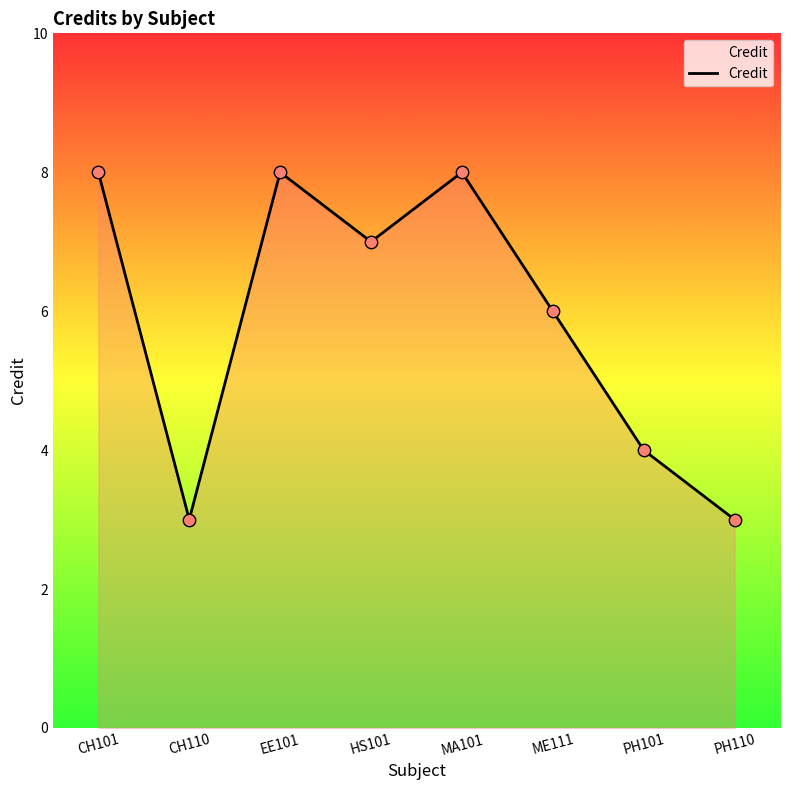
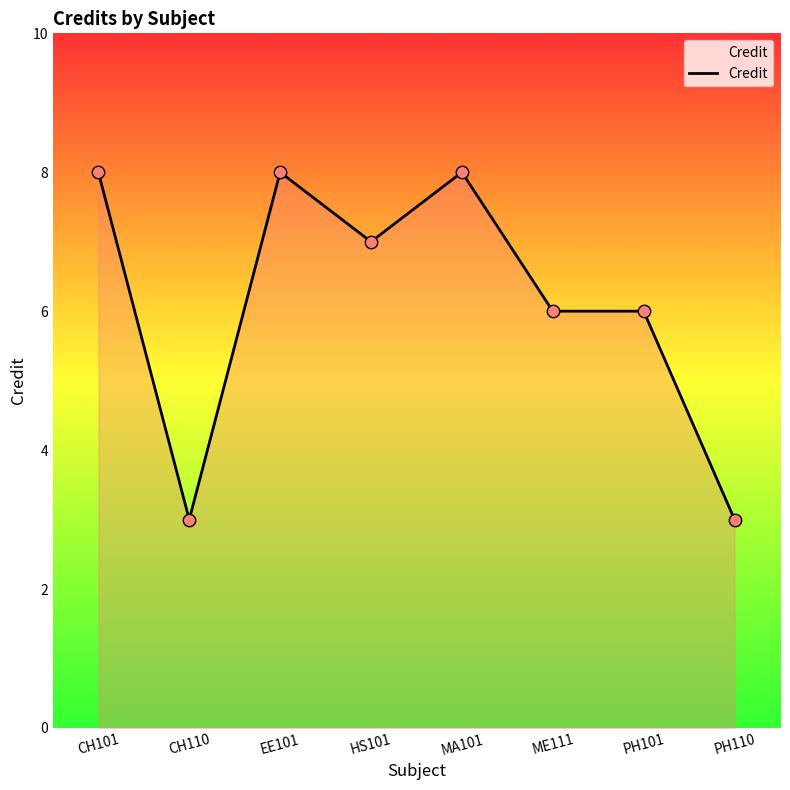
  {
    "CH101": 8,
    "CH110": 3,
    "EE101": 8,
    "HS101": 7,
    "MA101": 8,
    "ME111": 6,
-   "PH101": 4,
+   "PH101": 6,
    "PH110": 3
  }
